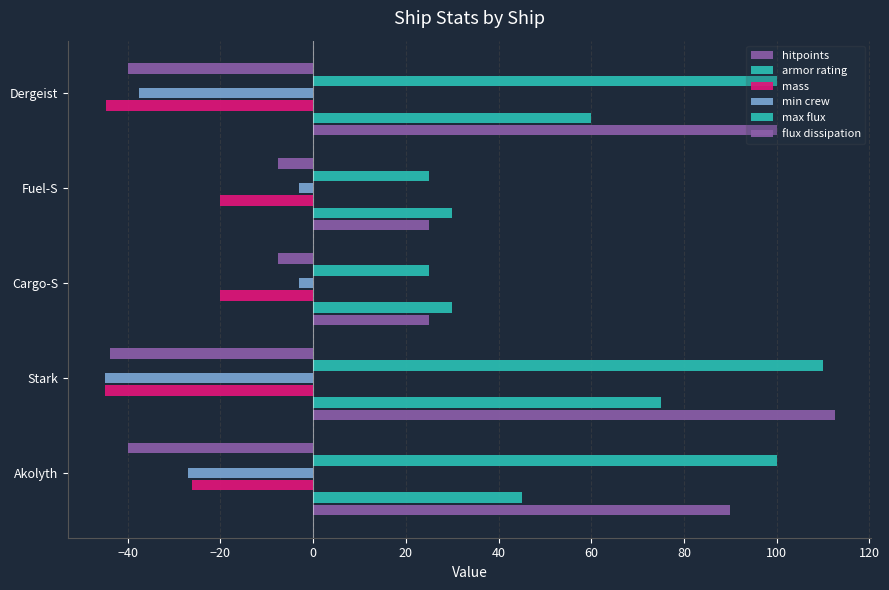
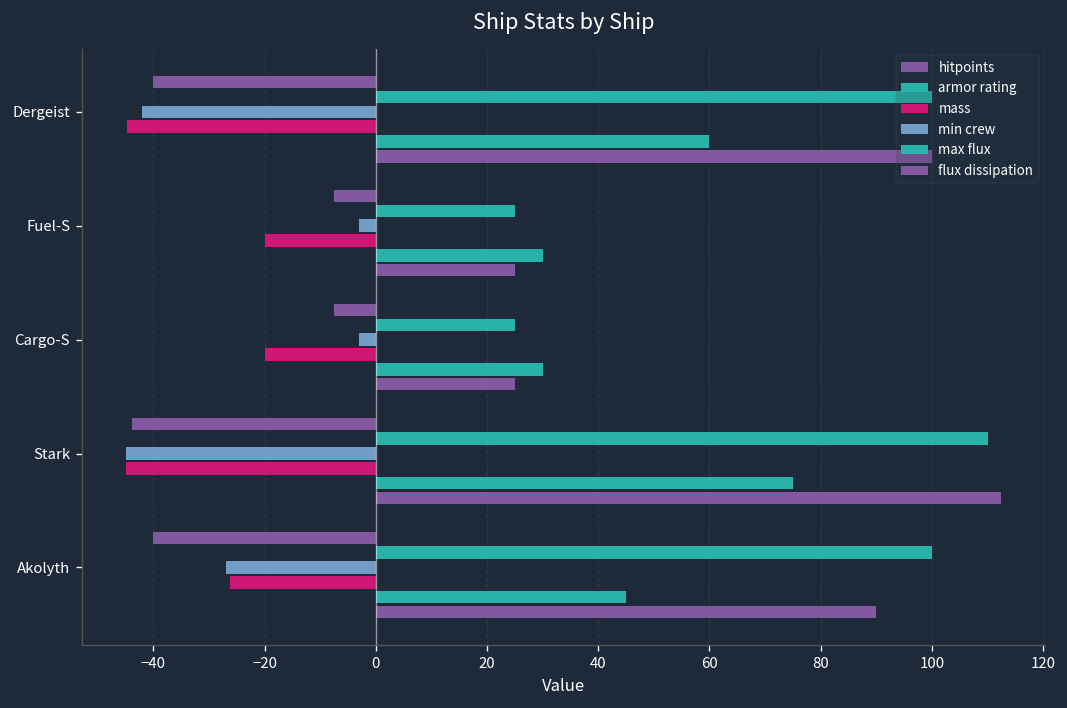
  {
    "mass": {
      "Dergeist": -45,
      "Fuel-S": -20,
      "Cargo-S": -20,
      "Stark": -45,
      "Akolyth": -26
    },
    "min crew": {
-     "Dergeist": -38,
+     "Dergeist": -42,
      "Fuel-S": -3,
      "Cargo-S": -3,
      "Stark": -45,
      "Akolyth": -27
    }
  }
